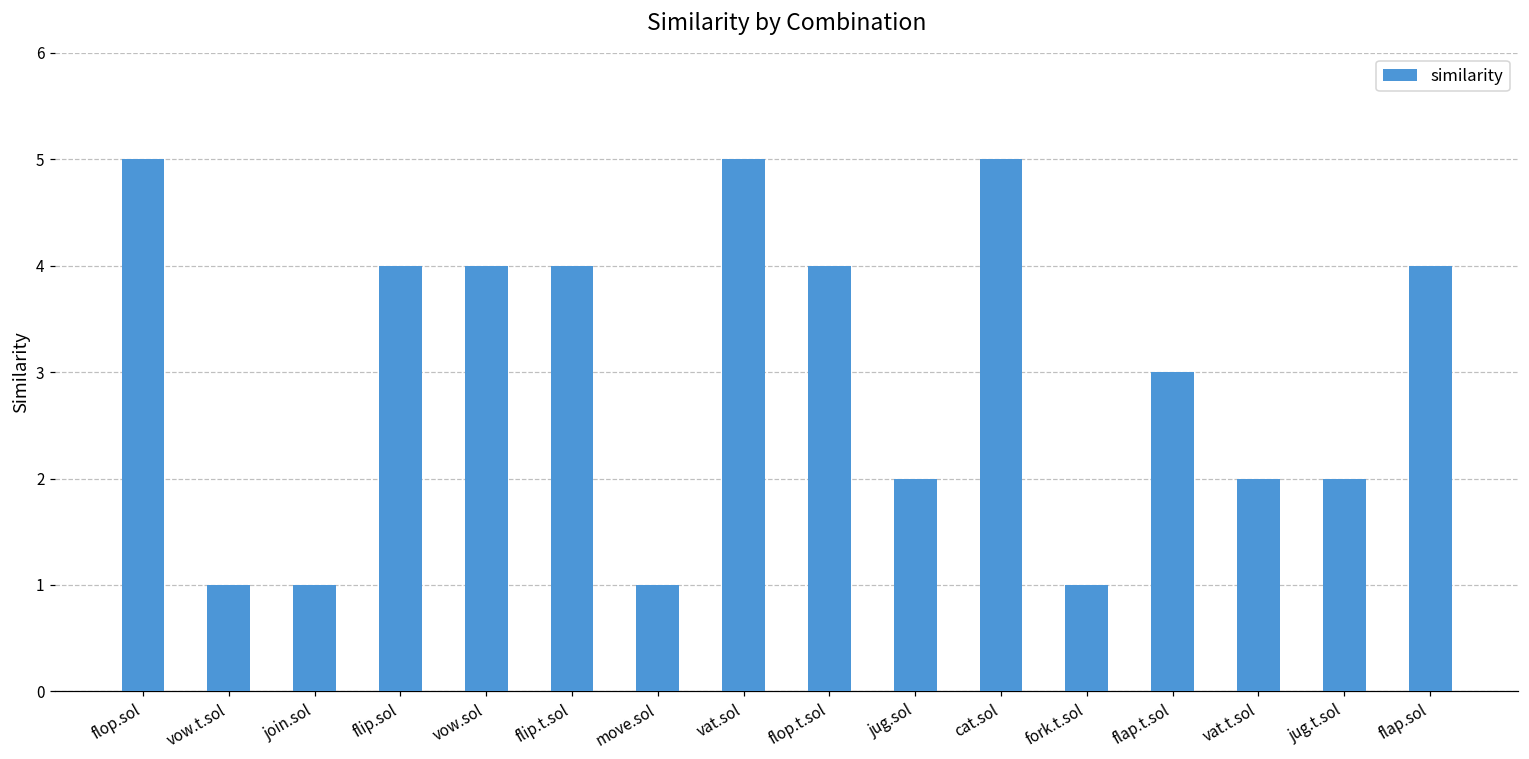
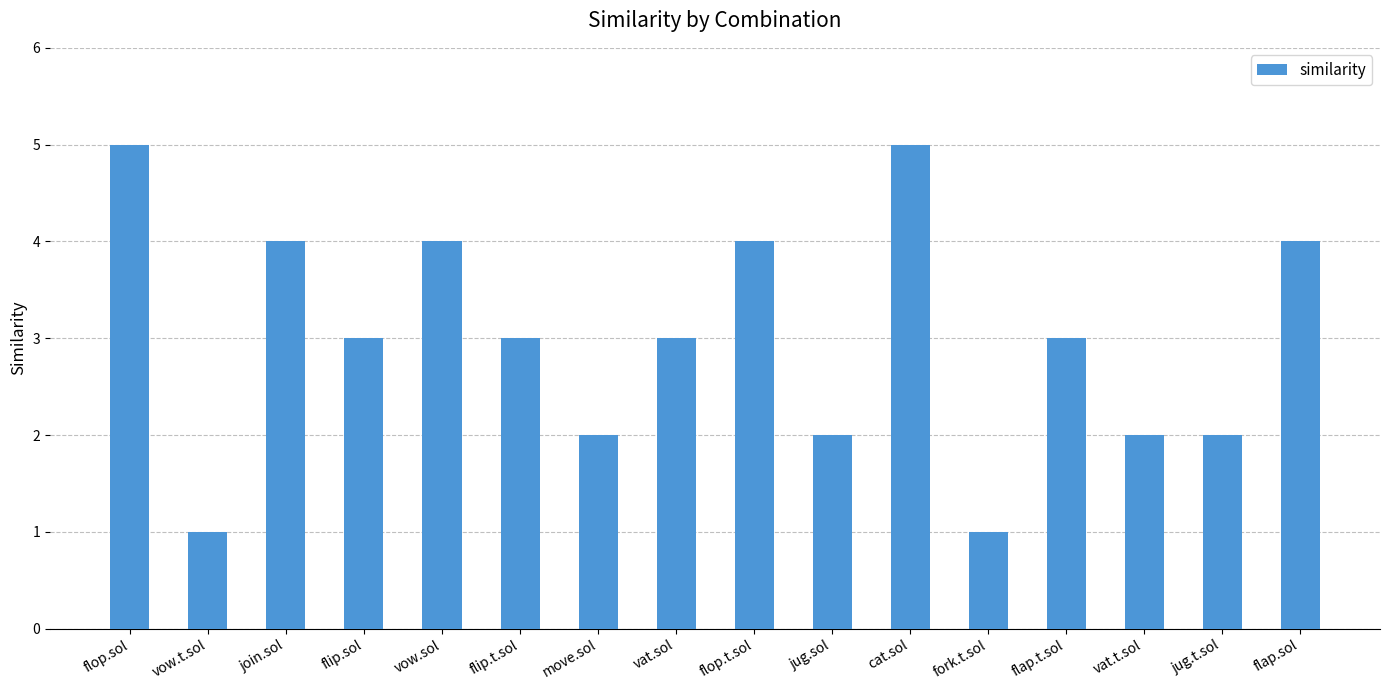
  {
    "flop.sol": 5,
    "vow.t.sol": 1,
-   "join.sol": 1,
-   "flip.sol": 4,
+   "join.sol": 4,
+   "flip.sol": 3,
    "vow.sol": 4,
-   "flip.t.sol": 4,
-   "move.sol": 1,
-   "vat.sol": 5,
+   "flip.t.sol": 3,
+   "move.sol": 2,
+   "vat.sol": 3,
    "flop.t.sol": 4,
    "jug.sol": 2,
    "cat.sol": 5,
    "fork.t.sol": 1,
    "flap.t.sol": 3,
    "vat.t.sol": 2,
    "jug.t.sol": 2,
    "flap.sol": 4
  }
